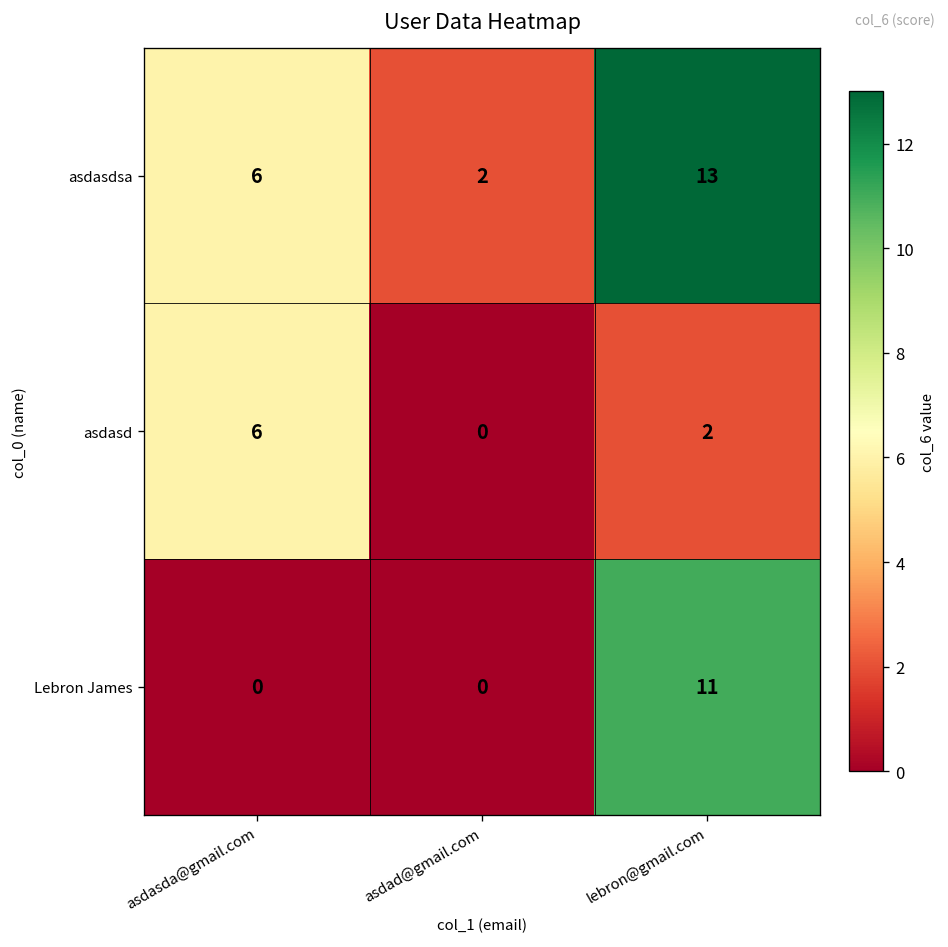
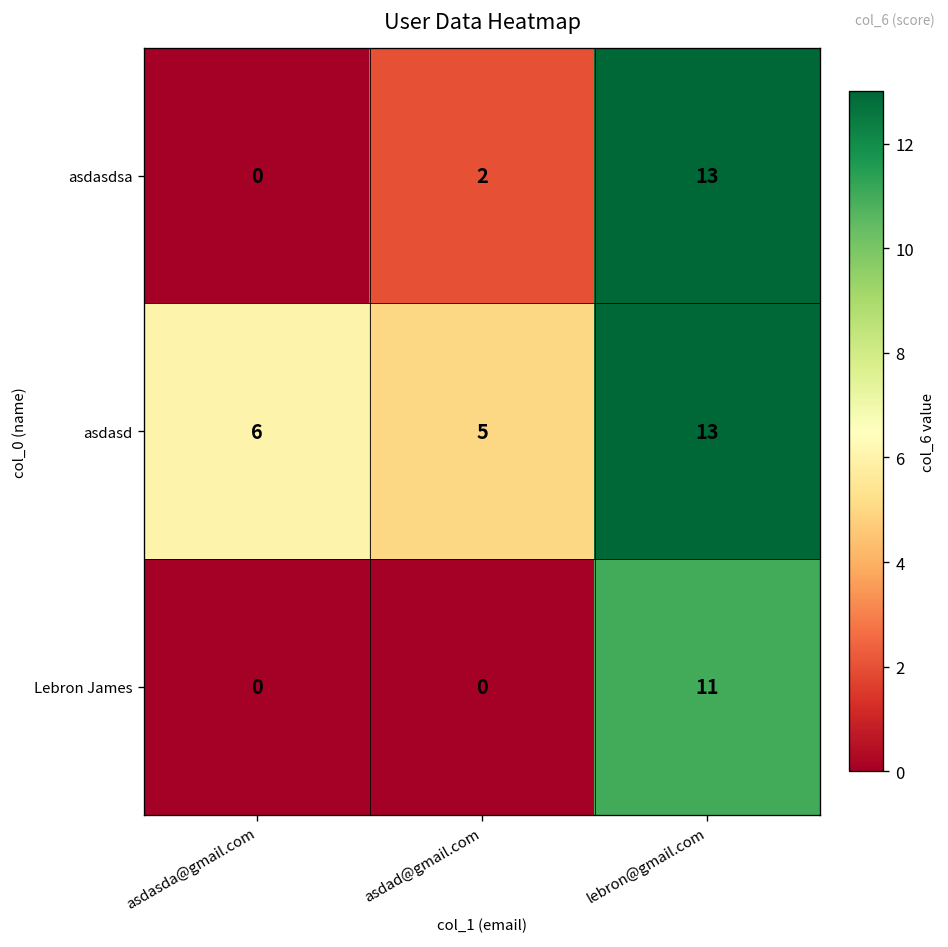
  {
    "asdasdsa": {
-     "asdasda@gmail.com": 6,
+     "asdasda@gmail.com": 0,
      "asdad@gmail.com": 2,
      "lebron@gmail.com": 13
    },
    "asdasd": {
      "asdasda@gmail.com": 6,
-     "asdad@gmail.com": 0,
-     "lebron@gmail.com": 2
+     "asdad@gmail.com": 5,
+     "lebron@gmail.com": 13
    },
    "Lebron James": {
      "asdasda@gmail.com": 0,
      "asdad@gmail.com": 0,
      "lebron@gmail.com": 11
    }
  }
